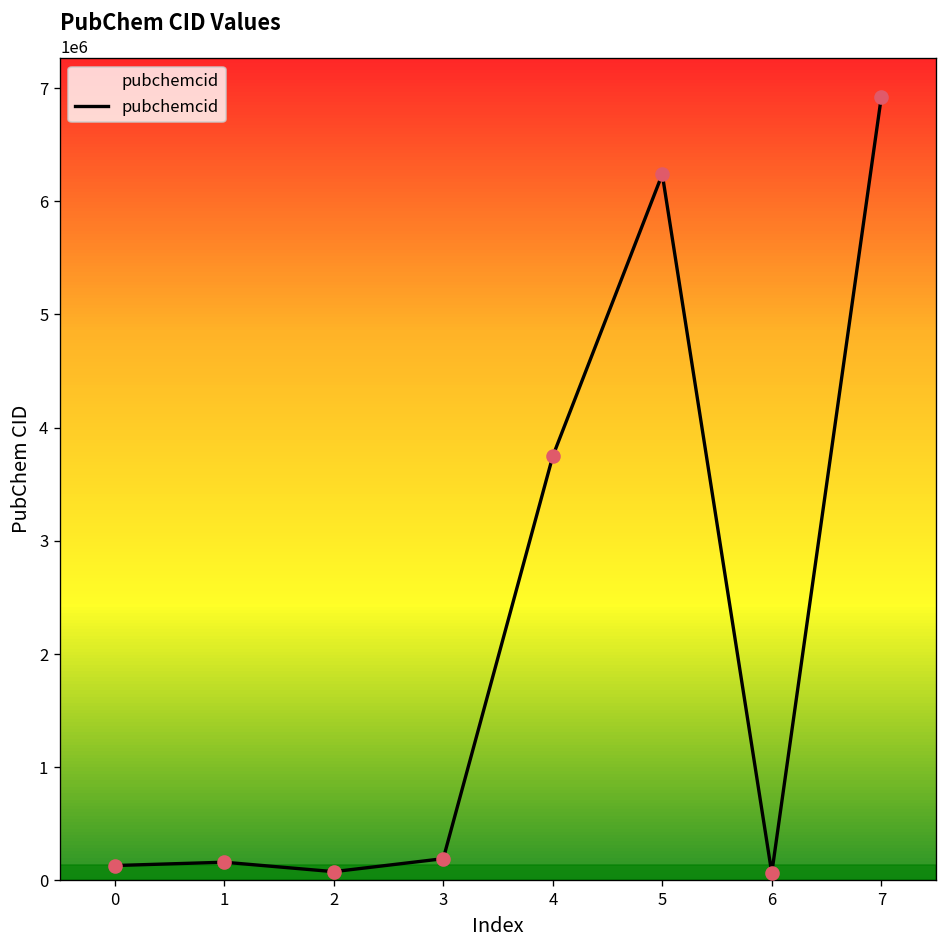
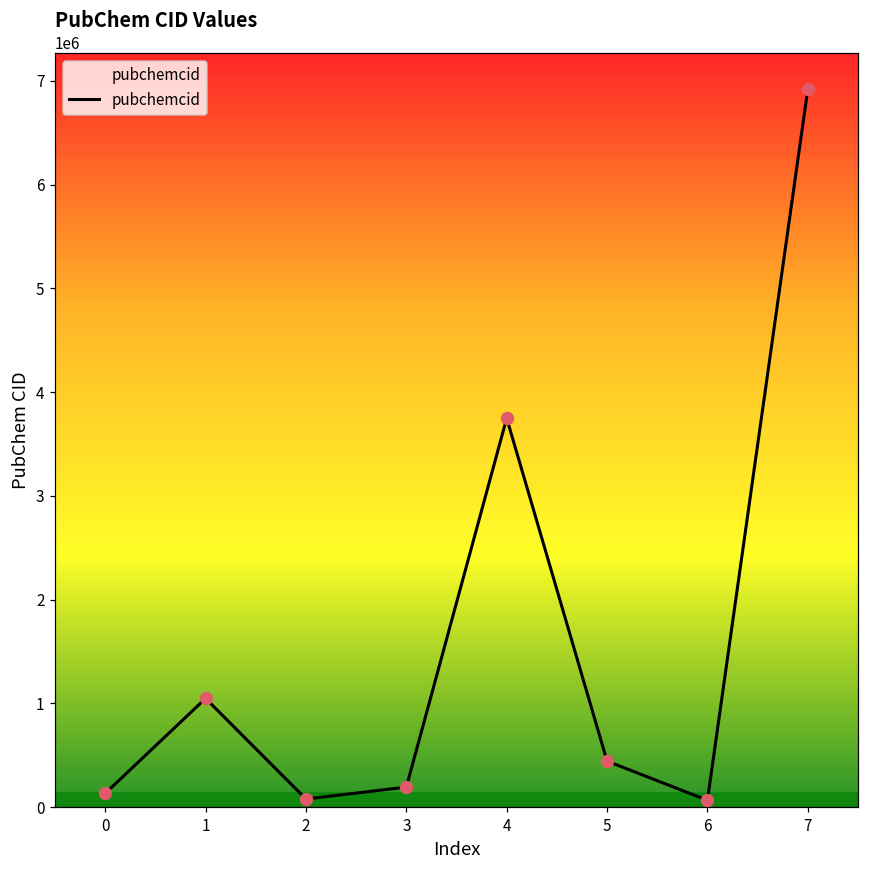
  {
-   "1": 200000,
+   "1": 1000000,
    "3": 200000,
    "4": 3700000,
-   "5": 6200000,
+   "5": 400000,
    "7": 6900000
  }
